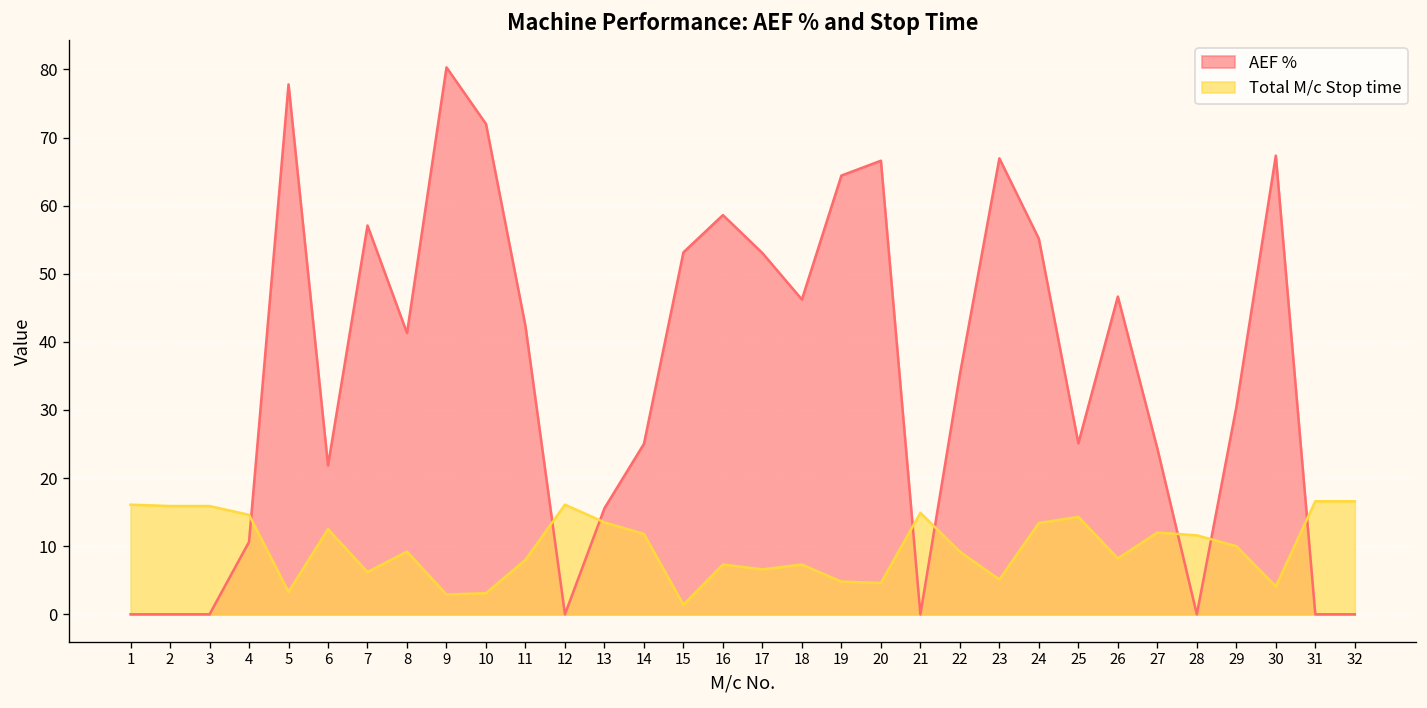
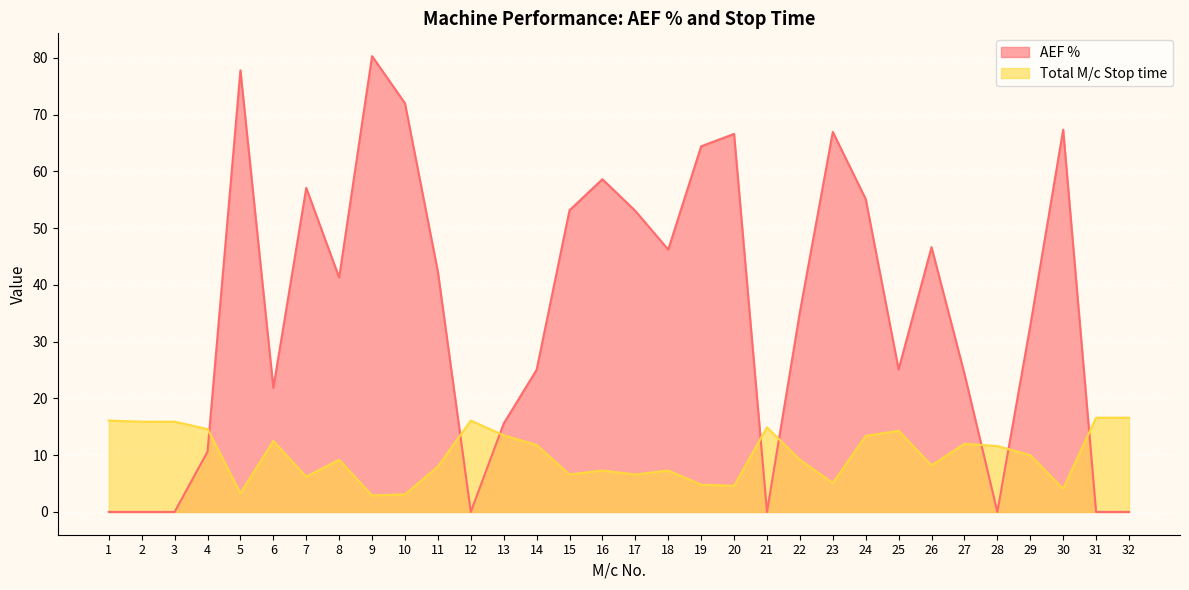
  {
    "AEF %": {
      "1": 0,
      "2": 0,
      "3": 0,
      "4": 11,
      "5": 78,
      "6": 22,
      "7": 57,
      "8": 41,
      "9": 80,
      "10": 72,
      "11": 42,
      "12": 0,
      "13": 16,
      "14": 25,
      "15": 53,
      "16": 59,
      "17": 53,
      "18": 46,
      "19": 64,
      "20": 67,
      "21": 0,
      "22": 35,
      "23": 67,
      "24": 55,
      "25": 25,
      "26": 47,
      "27": 24,
      "28": 0,
-     "29": 30,
+     "29": 33,
      "30": 67,
      "31": 0,
      "32": 0
    },
    "Total M/c Stop time": {
      "1": 16,
      "2": 16,
      "3": 16,
      "4": 15,
      "5": 3,
      "6": 13,
      "7": 6,
      "8": 9,
      "9": 3,
      "10": 3,
      "11": 8,
      "12": 16,
      "13": 14,
      "14": 12,
-     "15": 1,
+     "15": 7,
      "16": 7,
      "17": 7,
      "18": 7,
      "19": 5,
      "20": 5,
      "21": 15,
      "22": 9,
      "23": 5,
      "24": 13,
      "25": 14,
      "26": 8,
      "27": 12,
      "28": 12,
      "29": 10,
      "30": 4,
      "31": 17,
      "32": 17
    }
  }
